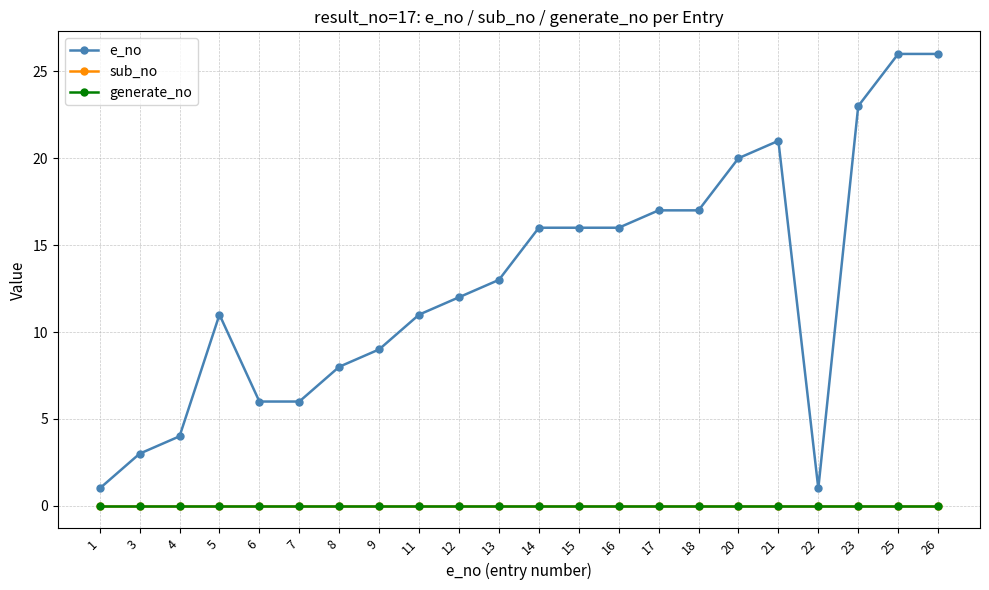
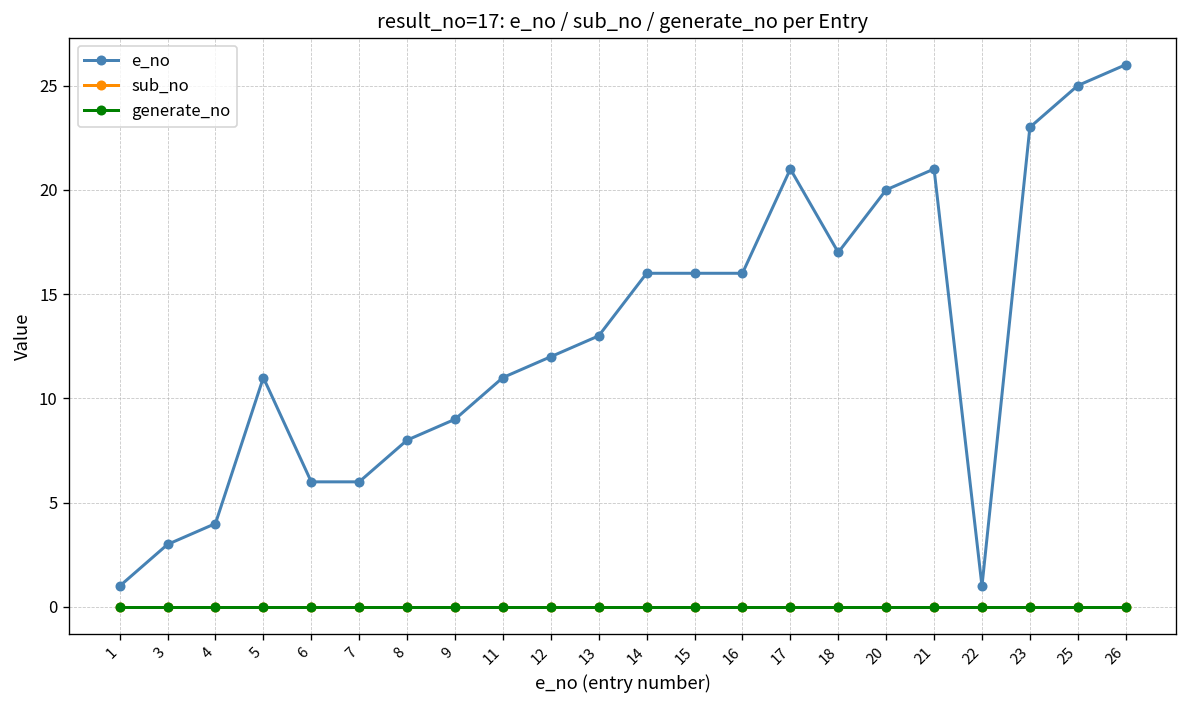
  {
    "e_no": {
      "1": 1,
      "3": 3,
      "4": 4,
      "5": 11,
      "6": 6,
      "7": 6,
      "8": 8,
      "9": 9,
      "11": 11,
      "12": 12,
      "13": 13,
      "14": 16,
      "15": 16,
      "16": 16,
-     "17": 17,
+     "17": 21,
      "18": 17,
      "20": 20,
      "21": 21,
      "22": 1,
      "23": 23,
-     "25": 26,
+     "25": 25,
      "26": 26
    },
    "generate_no": {
      "1": 0,
      "3": 0,
      "4": 0,
      "5": 0,
      "6": 0,
      "7": 0,
      "8": 0,
      "9": 0,
      "11": 0,
      "12": 0,
      "13": 0,
      "14": 0,
      "15": 0,
      "16": 0,
      "17": 0,
      "18": 0,
      "20": 0,
      "21": 0,
      "22": 0,
      "23": 0,
      "25": 0,
      "26": 0
    }
  }
